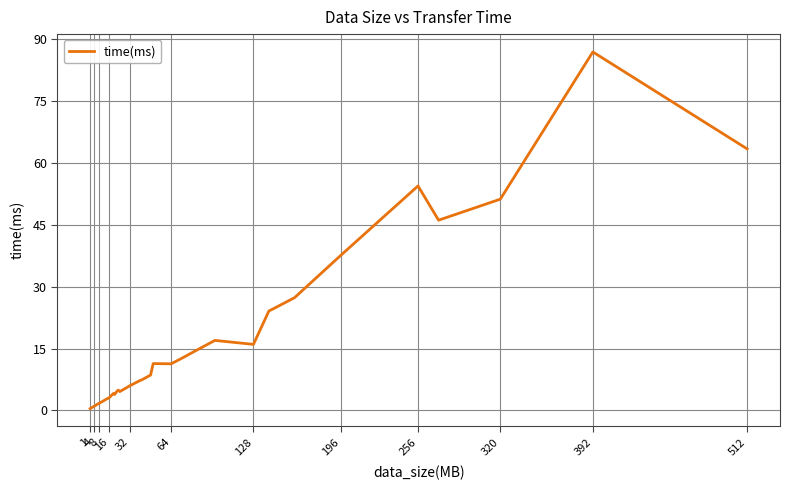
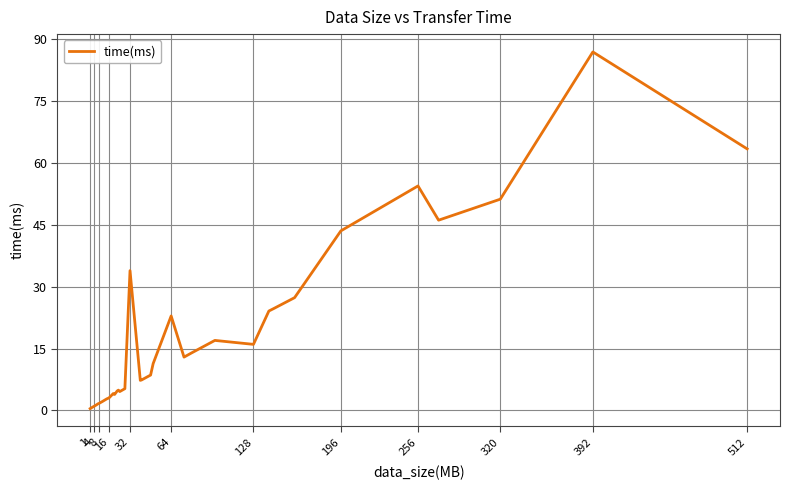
  {
    "1": 0,
    "4": 1,
    "8": 2,
    "16": 3,
-   "32": 6,
-   "64": 11,
+   "32": 34,
+   "64": 23,
    "128": 16,
-   "196": 38,
+   "196": 44,
    "256": 54,
    "320": 51,
    "392": 87,
    "512": 63
  }
